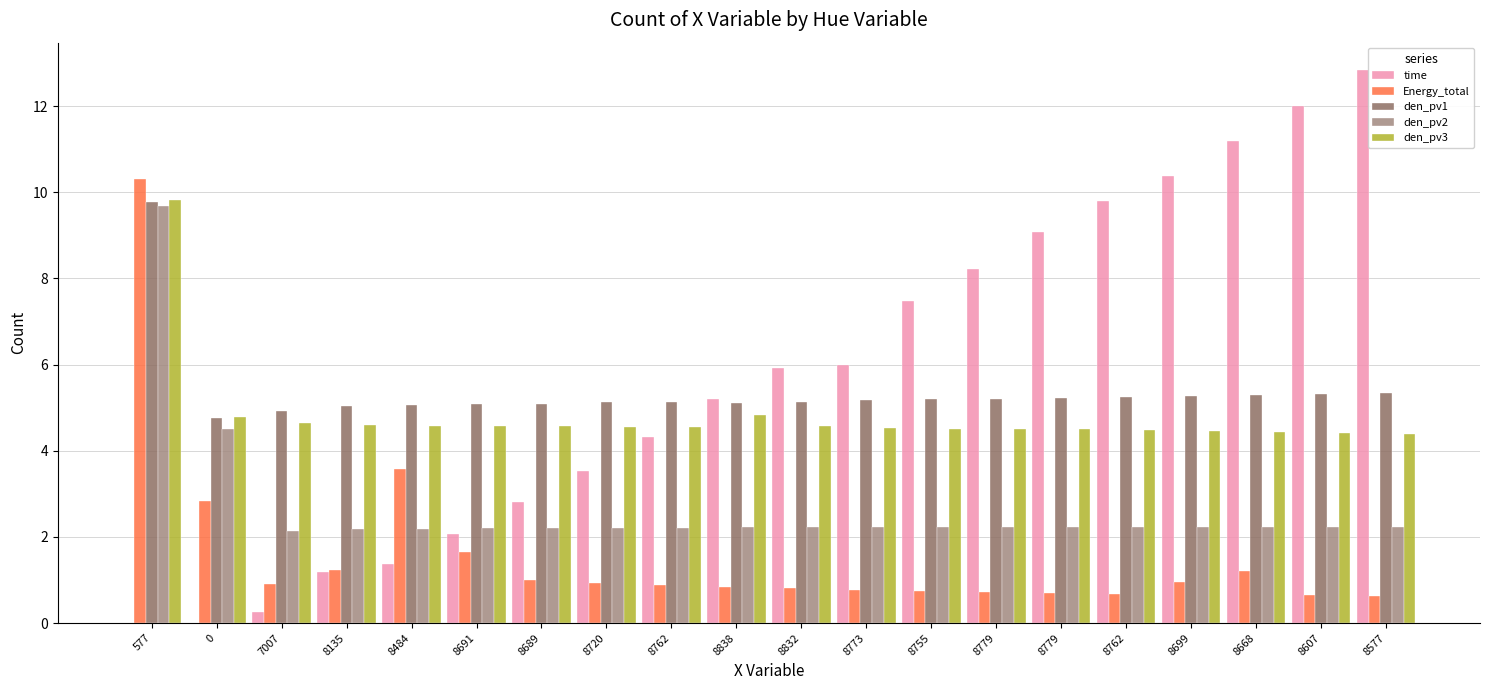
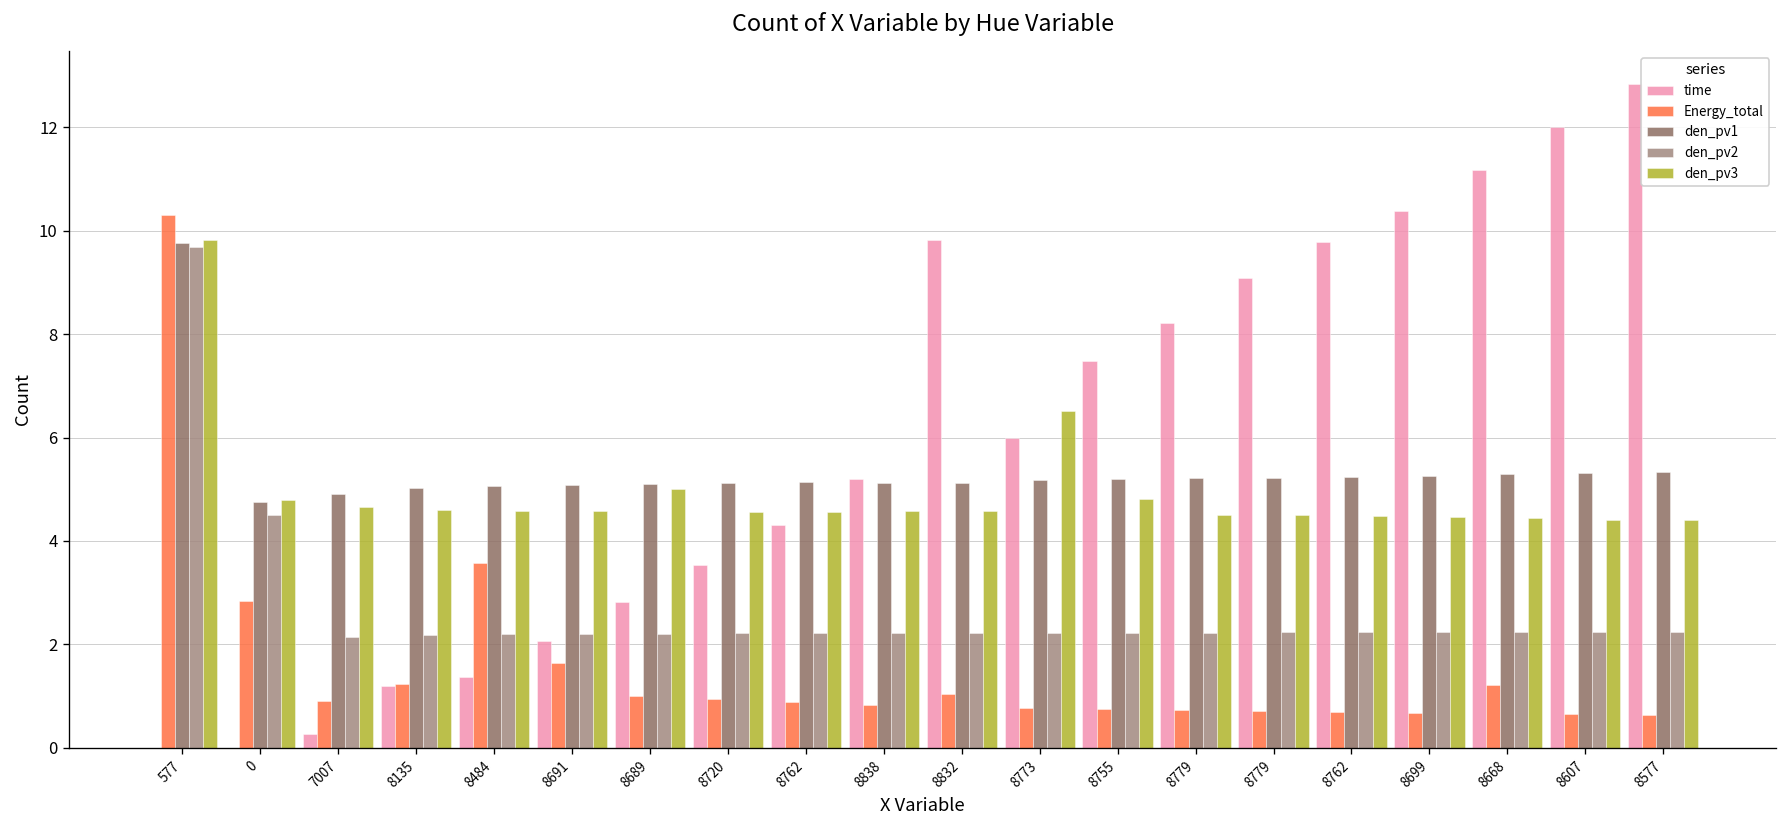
  {
    "time": {
      "7007": 0.3,
      "8135": 1.2,
      "8484": 1.4,
      "8691": 2.1,
      "8689": 2.8,
      "8720": 3.5,
      "8838": 5.2,
-     "8832": 5.9,
+     "8832": 9.8,
      "8773": 6.0,
      "8755": 7.5,
      "8699": 10.4,
      "8668": 11.2,
      "8607": 12.0,
      "8577": 12.8
    },
    "Energy_total": {
      "577": 10.3,
      "0": 2.8,
      "7007": 0.9,
      "8135": 1.2,
      "8484": 3.6,
      "8691": 1.6,
      "8689": 1.0,
      "8720": 0.9,
      "8838": 0.8,
-     "8832": 0.8,
+     "8832": 1.0,
      "8773": 0.8,
      "8755": 0.7,
-     "8699": 1.0,
+     "8699": 0.7,
      "8668": 1.2,
      "8607": 0.6,
      "8577": 0.6
    },
    "den_pv3": {
      "577": 9.8,
      "0": 4.8,
      "7007": 4.7,
      "8135": 4.6,
      "8484": 4.6,
      "8691": 4.6,
-     "8689": 4.6,
+     "8689": 5.0,
      "8720": 4.6,
-     "8838": 4.8,
+     "8838": 4.6,
      "8832": 4.6,
-     "8773": 4.5,
-     "8755": 4.5,
+     "8773": 6.5,
+     "8755": 4.8,
      "8699": 4.5,
      "8668": 4.4,
      "8607": 4.4,
      "8577": 4.4
    }
  }
